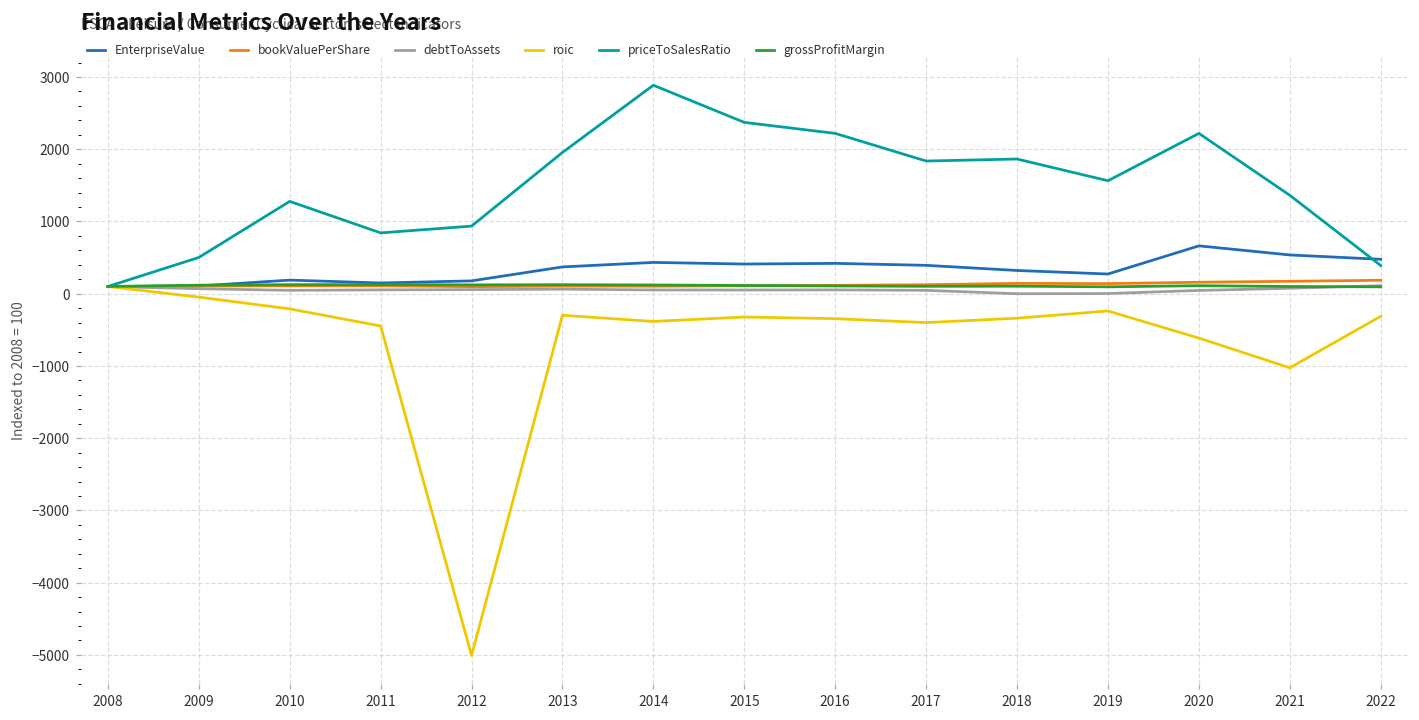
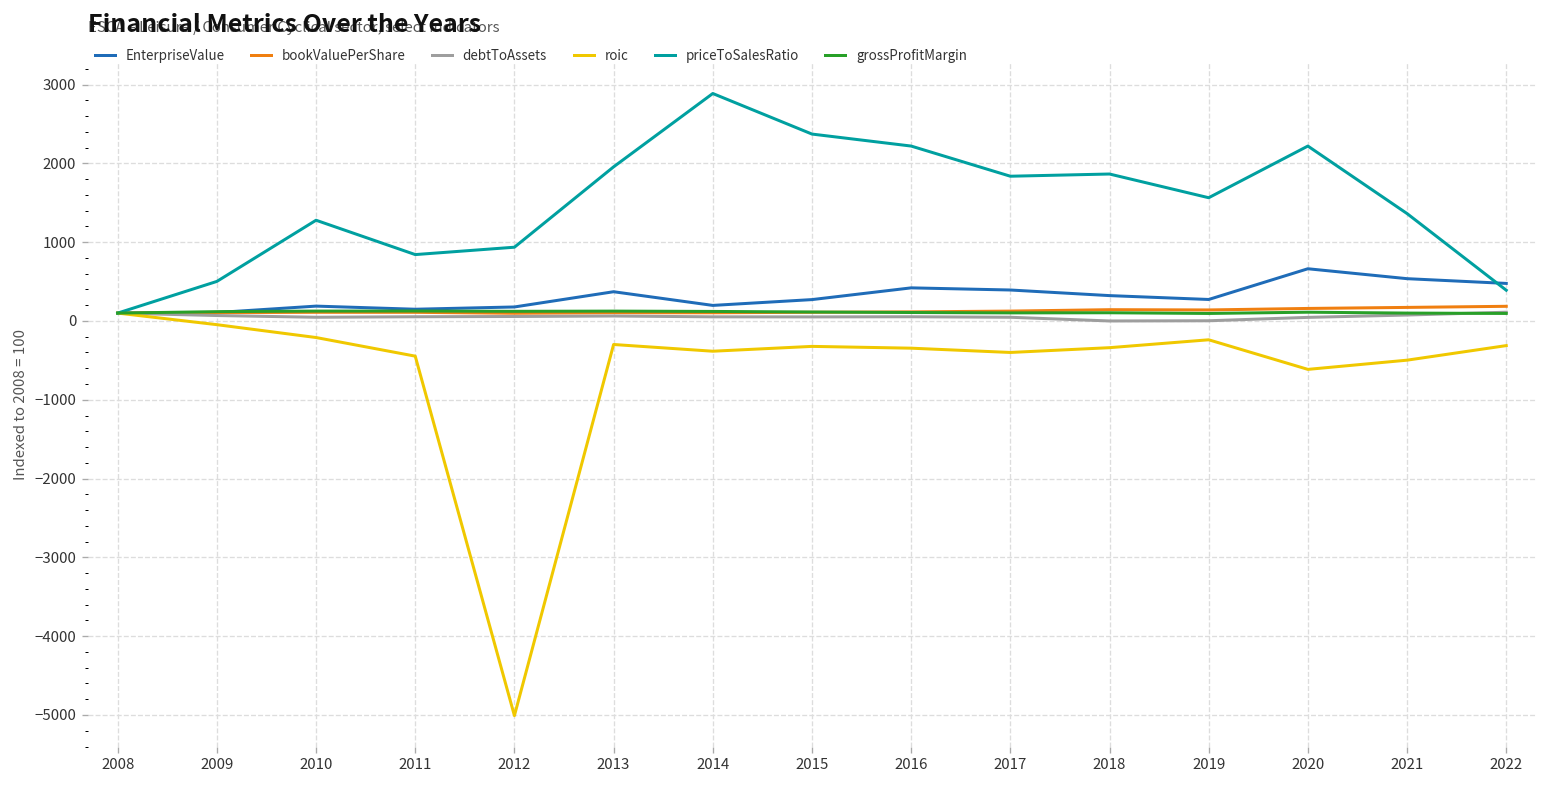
  {
    "EnterpriseValue": {
      "2010": 200,
      "2012": 200,
      "2013": 400,
-     "2014": 400,
-     "2015": 400,
+     "2014": 200,
+     "2015": 300,
      "2016": 400,
      "2017": 400,
      "2018": 300,
      "2019": 300,
      "2020": 700,
      "2021": 500,
      "2022": 500
    },
    "bookValuePerShare": {
      "2019": 100,
      "2020": 200,
      "2021": 200,
      "2022": 200
    },
    "debtToAssets": {
      "2010": 0,
      "2011": 100,
      "2012": 100,
      "2013": 100,
      "2014": 100,
      "2015": 100,
      "2016": 100,
      "2017": 0,
      "2018": 0,
      "2019": 0,
      "2020": 0
    },
    "roic": {
      "2009": 0,
      "2010": -200,
      "2011": -400,
      "2012": -5000,
      "2013": -300,
      "2014": -400,
      "2015": -300,
      "2016": -300,
      "2017": -400,
      "2018": -300,
      "2019": -200,
      "2020": -600,
-     "2021": -1000,
+     "2021": -500,
      "2022": -300
    },
    "priceToSalesRatio": {
      "2009": 500,
      "2010": 1300,
      "2011": 800,
      "2012": 900,
      "2013": 2000,
      "2014": 2900,
      "2015": 2400,
      "2016": 2200,
      "2017": 1800,
      "2018": 1900,
      "2019": 1600,
      "2020": 2200,
      "2021": 1400,
      "2022": 400
    },
    "grossProfitMargin": {
      "2019": 100,
      "2020": 100
    }
  }
